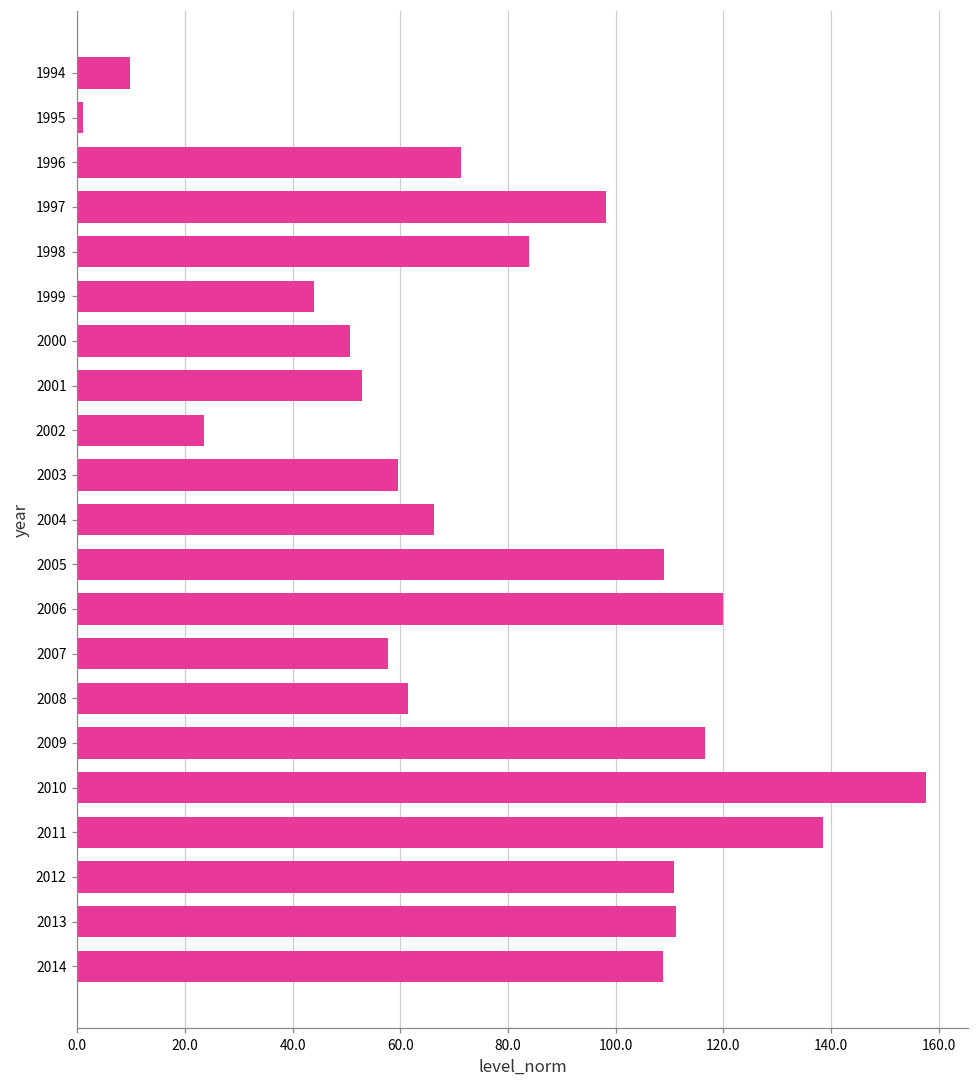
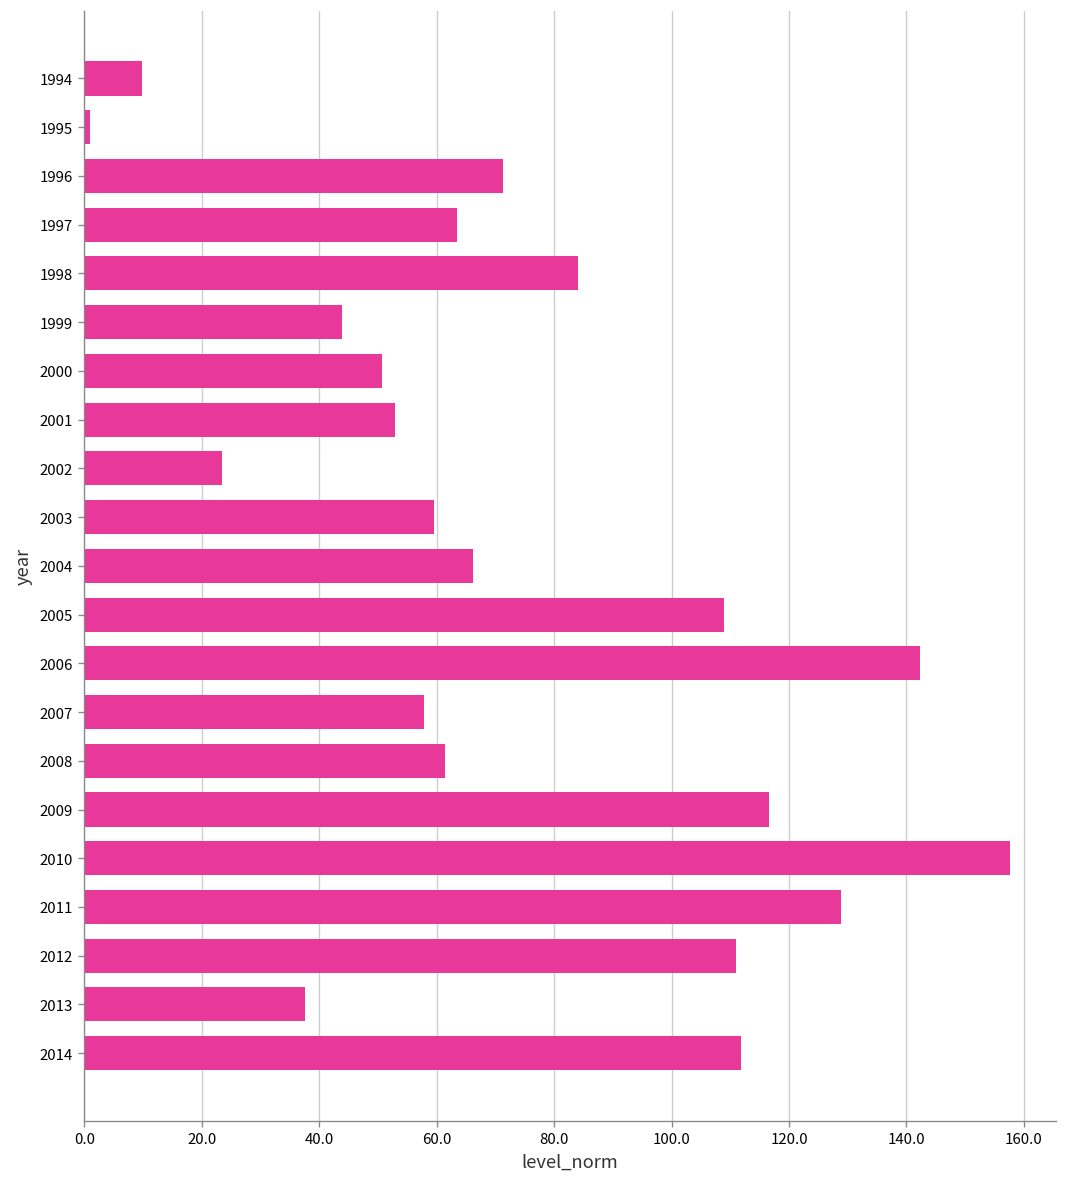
  {
    "1994": 10,
    "1995": 1,
    "1996": 71,
-   "1997": 98,
+   "1997": 63,
    "1998": 84,
    "1999": 44,
    "2000": 51,
    "2001": 53,
    "2002": 24,
    "2003": 60,
    "2004": 66,
    "2005": 109,
-   "2006": 120,
+   "2006": 142,
    "2007": 58,
    "2008": 61,
    "2009": 117,
    "2010": 158,
-   "2011": 139,
+   "2011": 129,
    "2012": 111,
-   "2013": 111,
-   "2014": 109
+   "2013": 38,
+   "2014": 112
  }
